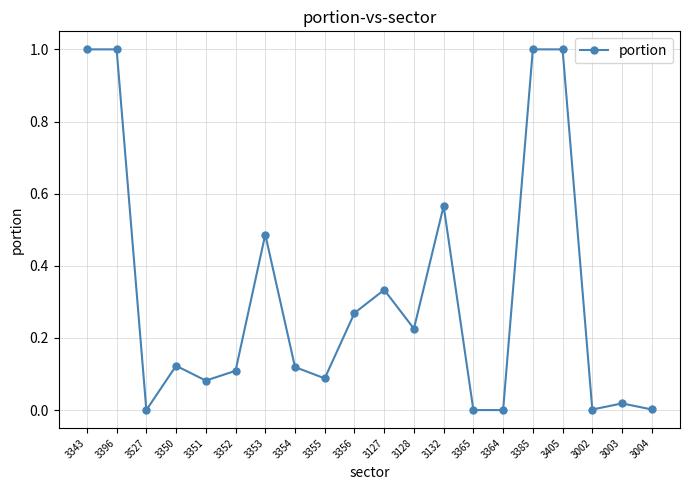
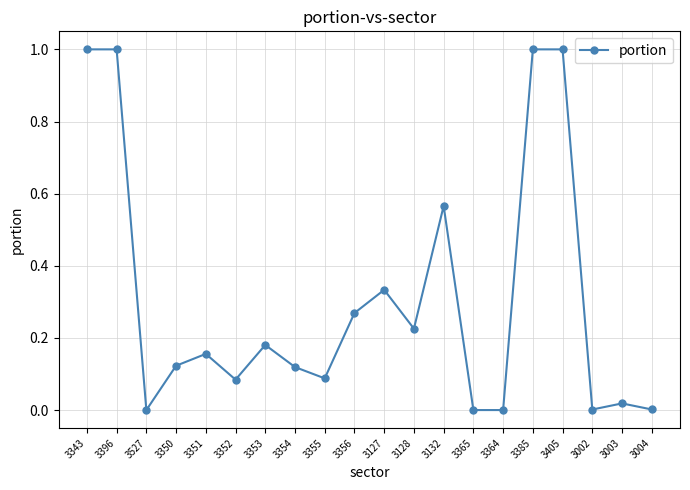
  {
    "3343": 1.00,
    "3396": 1.00,
    "3527": 0.00,
    "3350": 0.12,
-   "3351": 0.08,
-   "3352": 0.11,
-   "3353": 0.49,
+   "3351": 0.16,
+   "3352": 0.08,
+   "3353": 0.18,
    "3354": 0.12,
    "3355": 0.09,
    "3356": 0.27,
    "3127": 0.33,
    "3128": 0.23,
    "3132": 0.57,
    "3365": 0.00,
    "3364": 0.00,
    "3385": 1.00,
    "3405": 1.00,
    "3002": 0.00,
    "3003": 0.02,
    "3004": 0.00
  }
